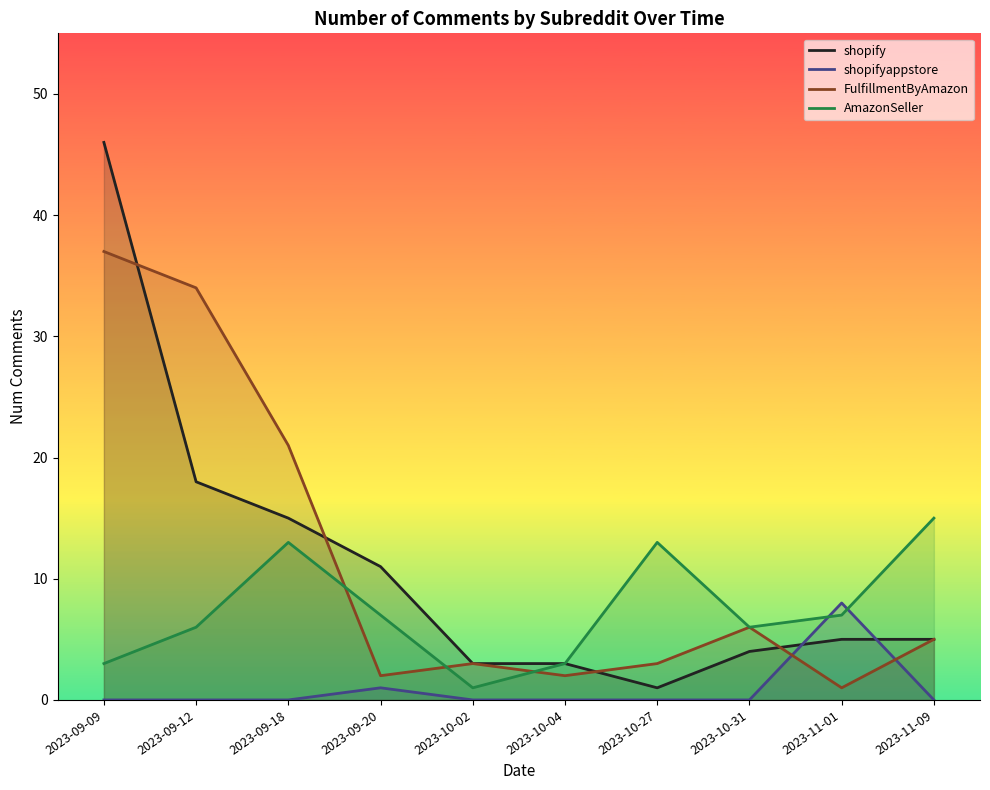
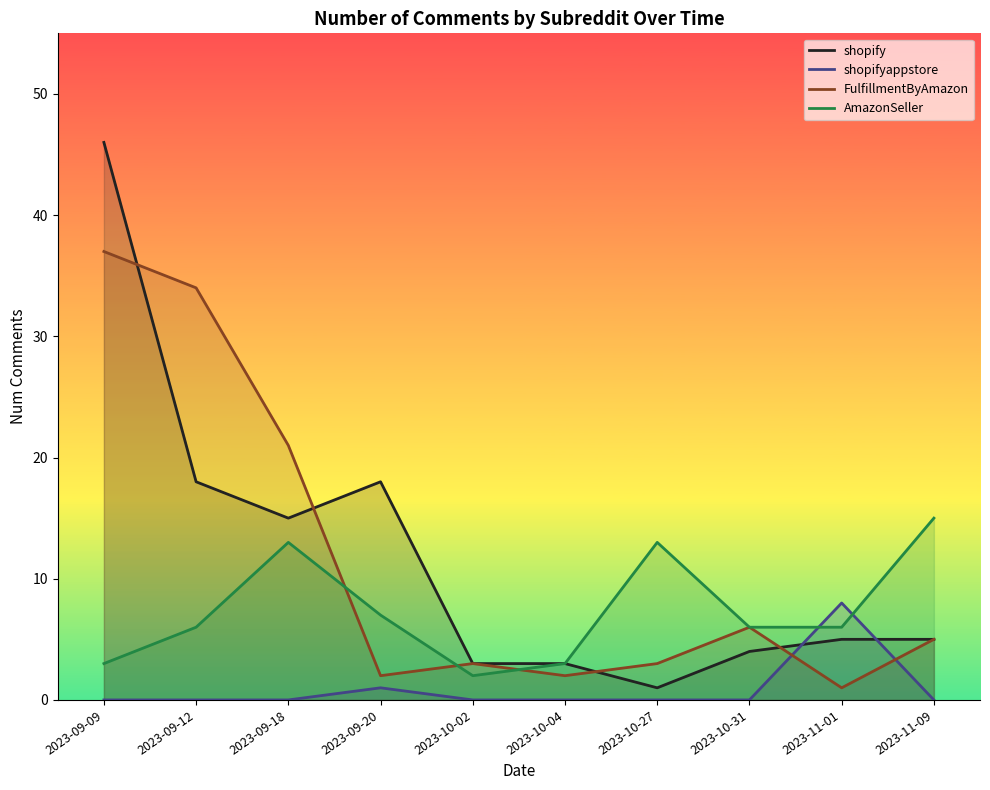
  {
    "shopify": {
      "2023-09-09": 46,
      "2023-09-12": 18,
      "2023-09-18": 15,
-     "2023-09-20": 11,
+     "2023-09-20": 18,
      "2023-10-27": 1,
      "2023-10-31": 4,
      "2023-11-01": 5
    },
    "shopifyappstore": {
      "2023-09-09": 0,
      "2023-09-12": 0,
      "2023-09-18": 0,
      "2023-09-20": 1,
      "2023-10-02": 0,
      "2023-10-04": 0,
      "2023-10-27": 0,
      "2023-10-31": 0,
      "2023-11-01": 8,
      "2023-11-09": 0
    },
    "FulfillmentByAmazon": {
      "2023-09-09": 37,
      "2023-09-12": 34,
      "2023-09-18": 21,
      "2023-09-20": 2,
      "2023-10-04": 2,
      "2023-10-27": 3,
      "2023-11-01": 1
    },
    "AmazonSeller": {
      "2023-09-09": 3,
      "2023-09-12": 6,
      "2023-09-18": 13,
      "2023-09-20": 7,
-     "2023-10-02": 1,
+     "2023-10-02": 2,
      "2023-10-27": 13,
-     "2023-11-01": 7,
+     "2023-11-01": 6,
      "2023-11-09": 15
    }
  }
